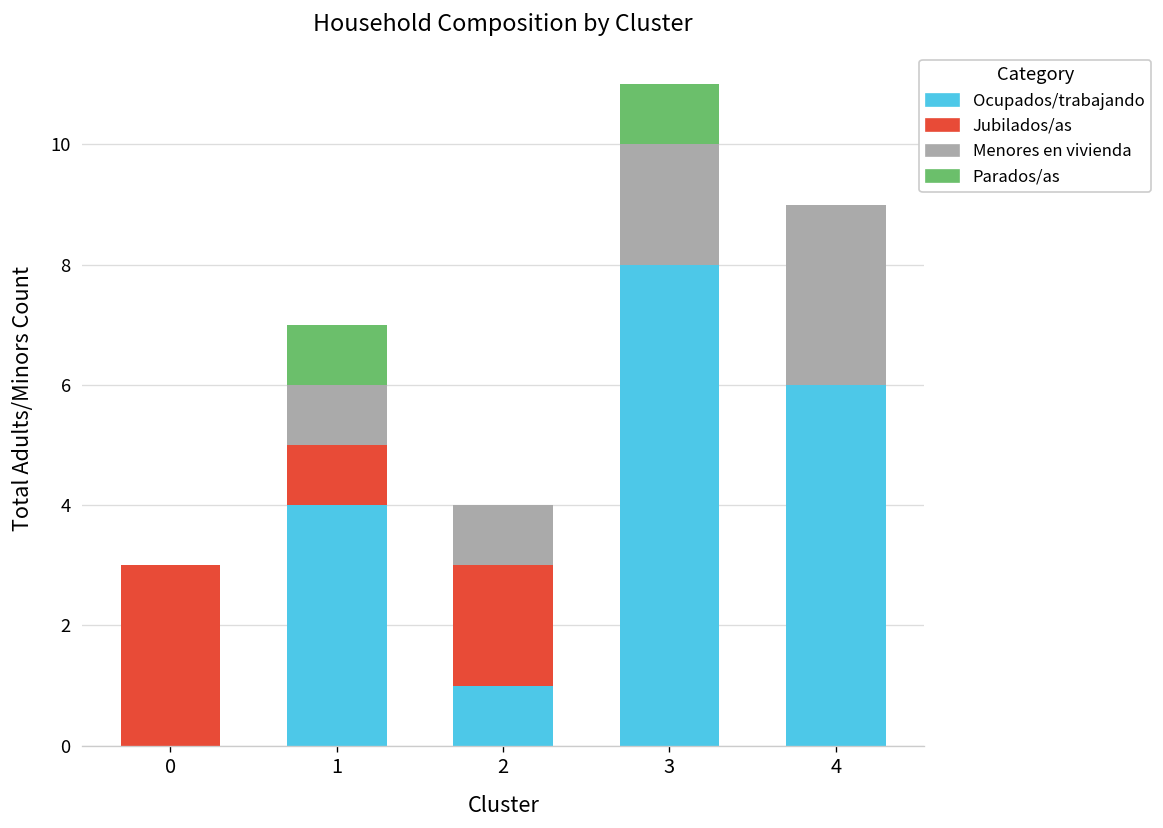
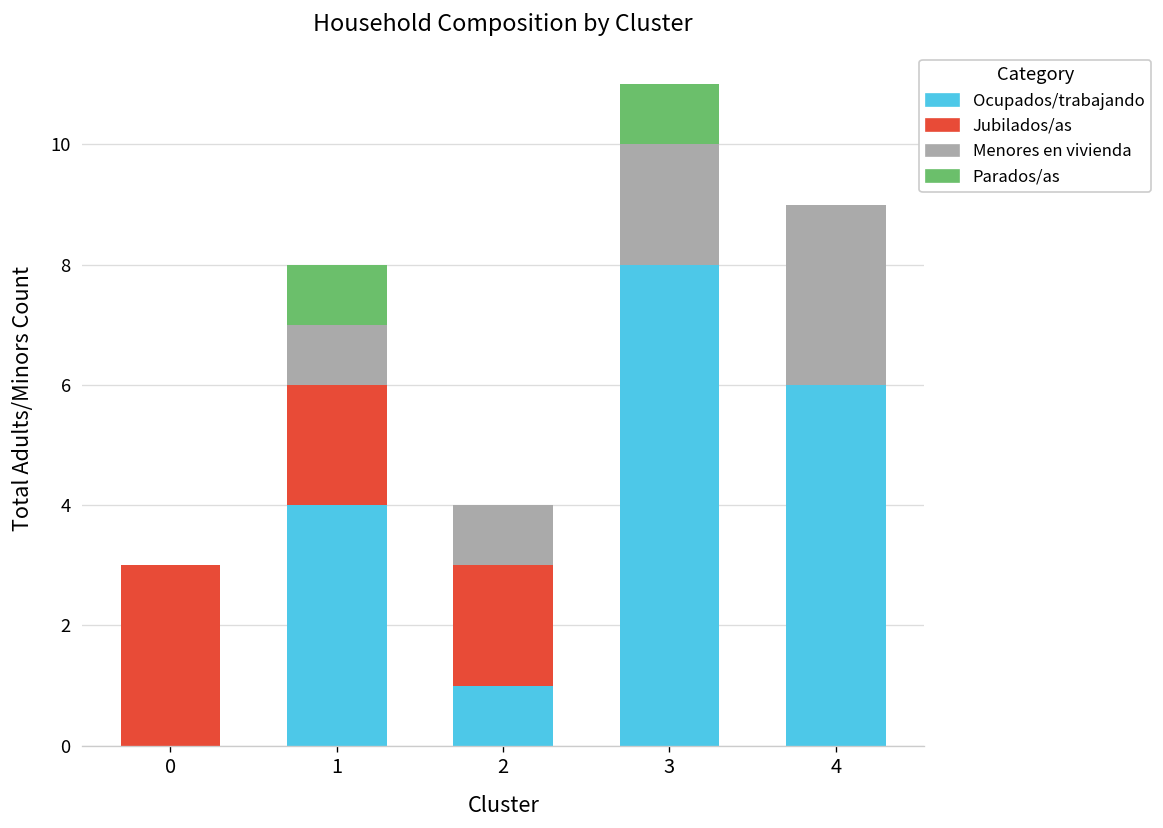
  {
    "Ocupados/trabajando": {
      "0": 0,
      "1": 4,
      "2": 1,
      "3": 8,
      "4": 6
    },
    "Jubilados/as": {
-     "1": 1
+     "1": 2
    },
    "Menores en vivienda": {
      "0": 0,
      "1": 1,
      "2": 1,
      "3": 2,
      "4": 3
    },
    "Parados/as": {
      "0": 0,
      "1": 1,
      "2": 0,
      "3": 1,
      "4": 0
    }
  }
